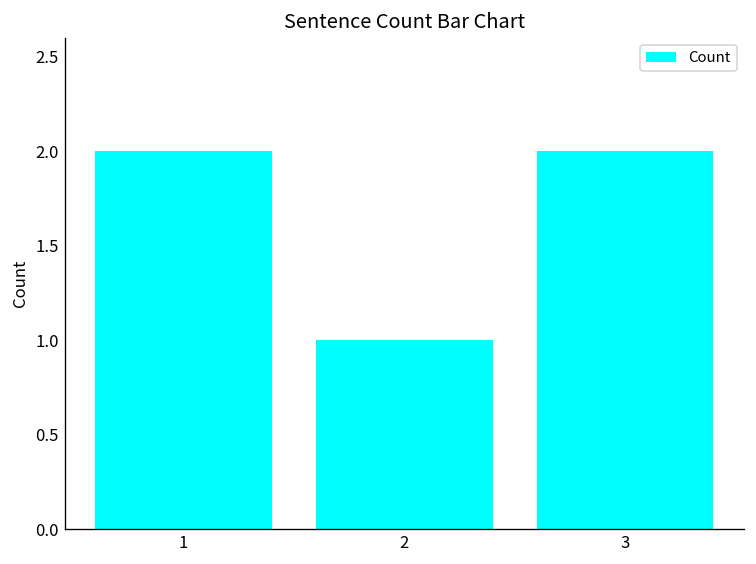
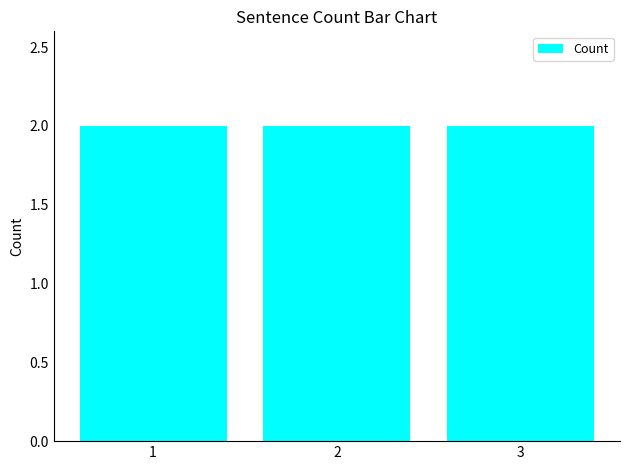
  {
    "1": 2,
-   "2": 1,
+   "2": 2,
    "3": 2
  }
